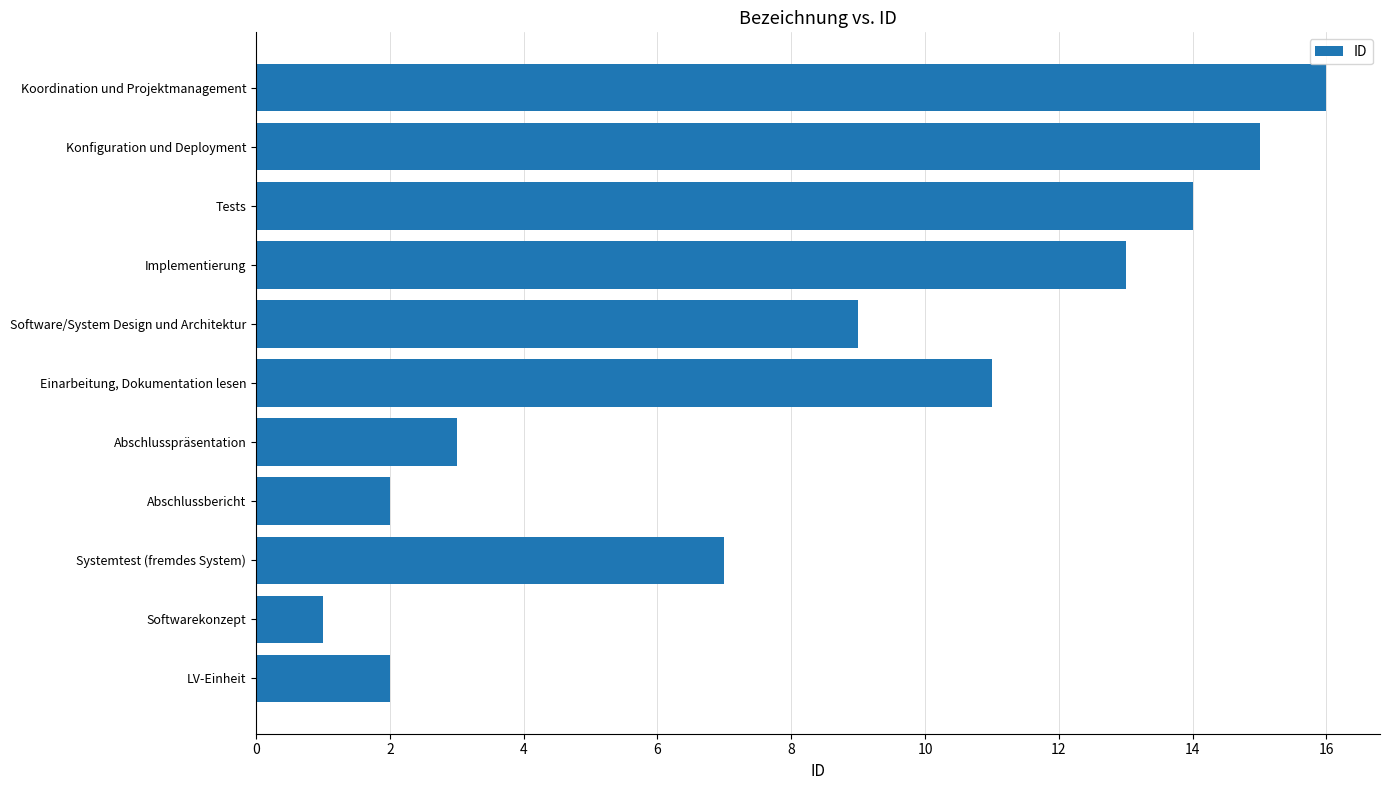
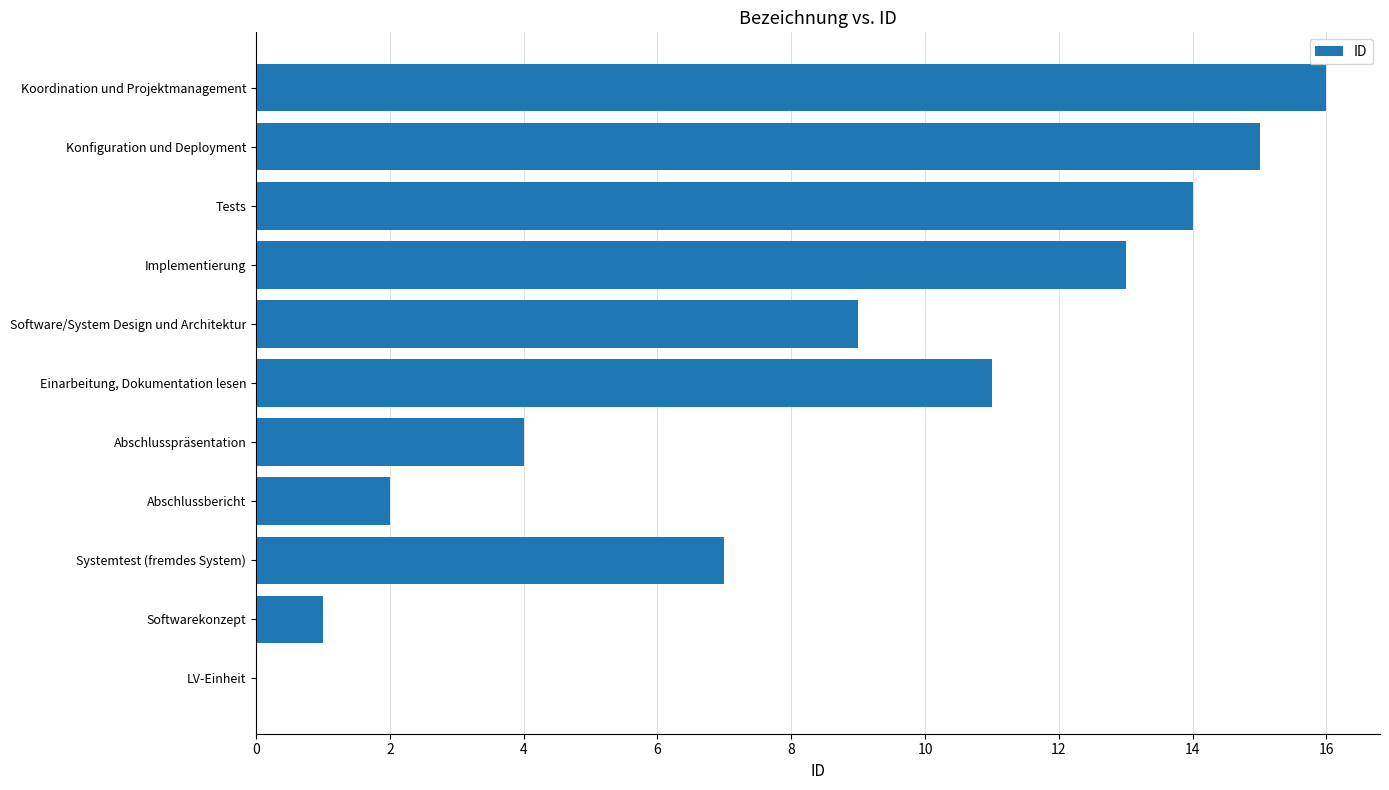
  {
    "Koordination und Projektmanagement": 16,
    "Konfiguration und Deployment": 15,
    "Tests": 14,
    "Implementierung": 13,
    "Software/System Design und Architektur": 9,
    "Einarbeitung, Dokumentation lesen": 11,
-   "Abschlusspräsentation": 3,
+   "Abschlusspräsentation": 4,
    "Abschlussbericht": 2,
    "Systemtest (fremdes System)": 7,
    "Softwarekonzept": 1,
-   "LV-Einheit": 2
+   "LV-Einheit": 0
  }
